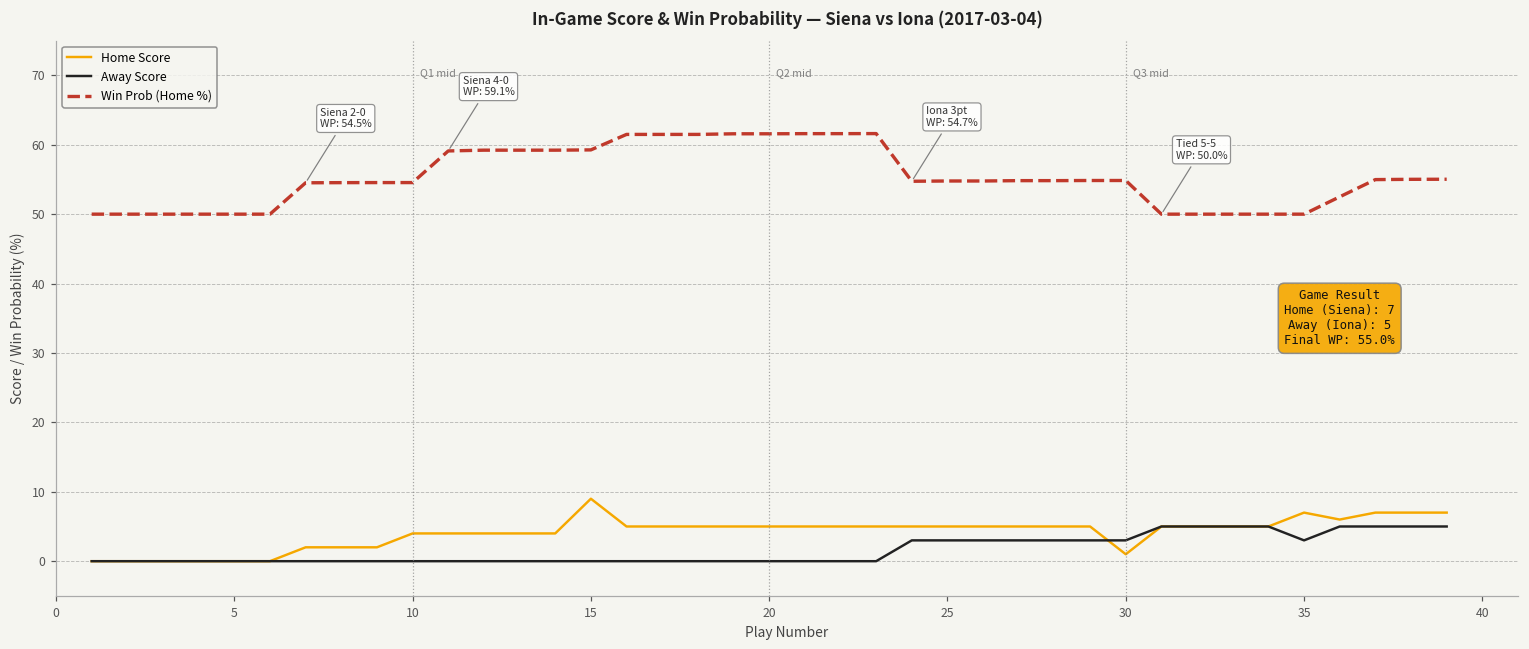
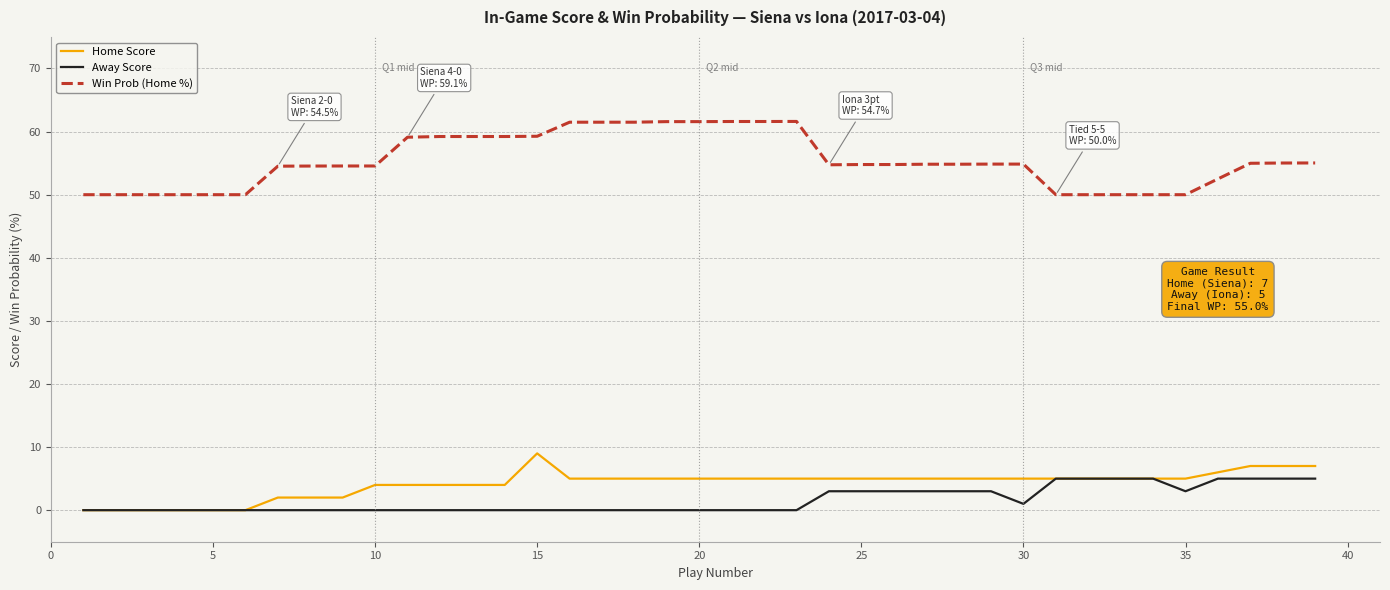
  {
    "Home Score": {
      "10": 4,
      "15": 9,
      "20": 5,
      "25": 5,
-     "30": 1,
-     "35": 7
+     "30": 5,
+     "35": 5
    },
    "Away Score": {
      "10": 0,
      "15": 0,
      "20": 0,
      "25": 3,
-     "30": 3,
+     "30": 1,
      "35": 3
    },
    "Win Prob (Home %)": {
      "5": 50,
      "10": 55,
      "15": 59,
      "20": 62,
      "30": 55,
      "35": 50
    }
  }
